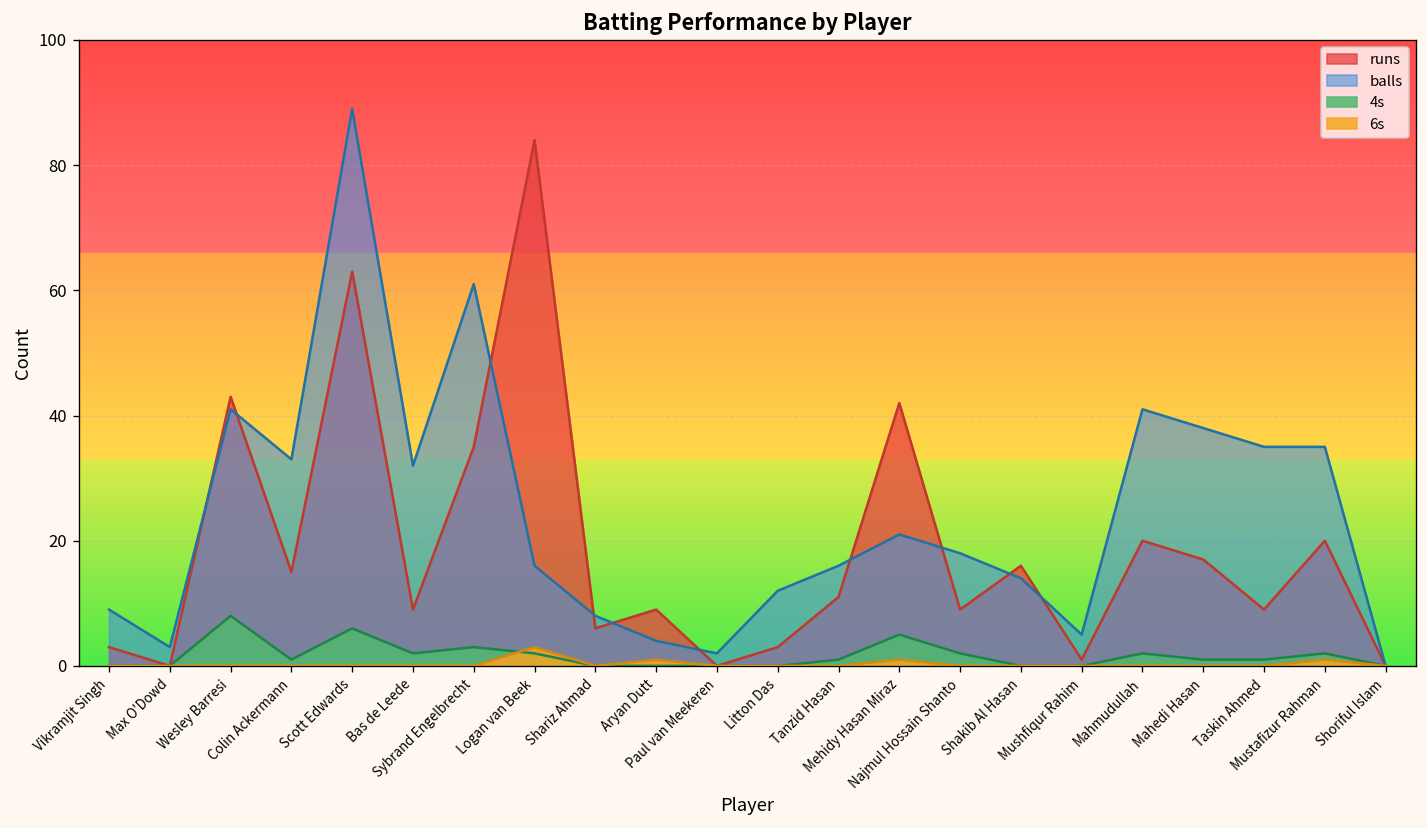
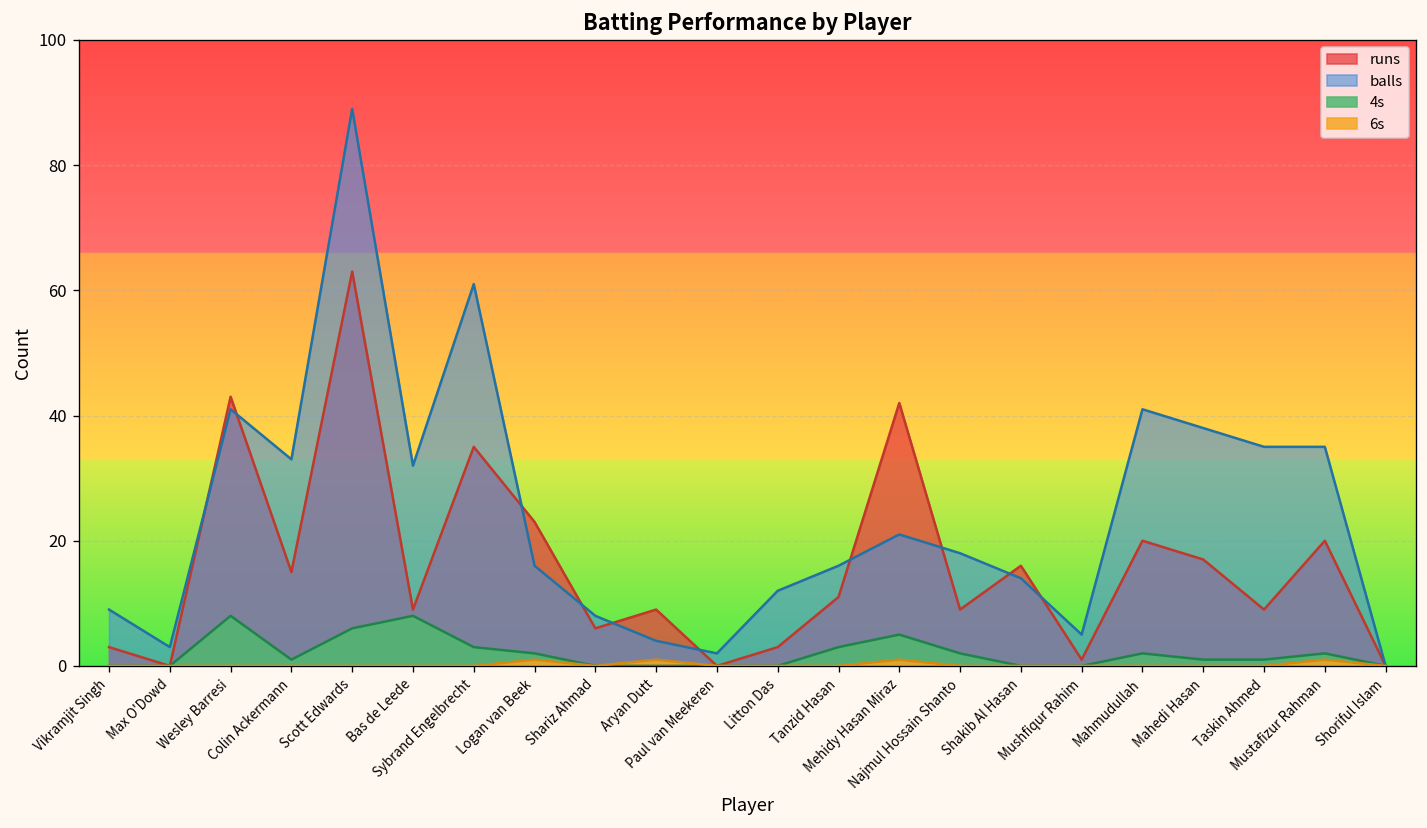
  {
    "runs": {
      "Vikramjit Singh": 3,
      "Wesley Barresi": 43,
      "Colin Ackermann": 15,
      "Scott Edwards": 63,
      "Bas de Leede": 9,
      "Sybrand Engelbrecht": 35,
-     "Logan van Beek": 84,
+     "Logan van Beek": 23,
      "Shariz Ahmad": 6,
      "Aryan Dutt": 9,
      "Litton Das": 3,
      "Tanzid Hasan": 11,
      "Mehidy Hasan Miraz": 42,
      "Najmul Hossain Shanto": 9,
      "Shakib Al Hasan": 16,
      "Mushfiqur Rahim": 1,
      "Mahmudullah": 20,
      "Mahedi Hasan": 17,
      "Taskin Ahmed": 9,
      "Mustafizur Rahman": 20
    },
    "balls": {
      "Vikramjit Singh": 9,
      "Max O'Dowd": 3,
      "Wesley Barresi": 41,
      "Colin Ackermann": 33,
      "Scott Edwards": 89,
      "Bas de Leede": 32,
      "Sybrand Engelbrecht": 61,
      "Logan van Beek": 16,
      "Shariz Ahmad": 8,
      "Aryan Dutt": 4,
      "Paul van Meekeren": 2,
      "Litton Das": 12,
      "Tanzid Hasan": 16,
      "Mehidy Hasan Miraz": 21,
      "Najmul Hossain Shanto": 18,
      "Shakib Al Hasan": 14,
      "Mushfiqur Rahim": 5,
      "Mahmudullah": 41,
      "Mahedi Hasan": 38,
      "Taskin Ahmed": 35,
      "Mustafizur Rahman": 35
    },
    "4s": {
      "Wesley Barresi": 8,
      "Colin Ackermann": 1,
      "Scott Edwards": 6,
-     "Bas de Leede": 2,
+     "Bas de Leede": 8,
      "Sybrand Engelbrecht": 3,
      "Logan van Beek": 2,
      "Aryan Dutt": 0,
-     "Tanzid Hasan": 1,
+     "Tanzid Hasan": 3,
      "Mehidy Hasan Miraz": 5,
      "Najmul Hossain Shanto": 2,
      "Mahmudullah": 2,
      "Mahedi Hasan": 1,
      "Taskin Ahmed": 1,
      "Mustafizur Rahman": 2
    },
    "6s": {
      "Wesley Barresi": 0,
      "Colin Ackermann": 0,
      "Scott Edwards": 0,
      "Bas de Leede": 0,
      "Sybrand Engelbrecht": 0,
-     "Logan van Beek": 3,
+     "Logan van Beek": 1,
      "Aryan Dutt": 1,
      "Tanzid Hasan": 0,
      "Mehidy Hasan Miraz": 1,
      "Najmul Hossain Shanto": 0,
      "Mahmudullah": 0,
      "Mahedi Hasan": 0,
      "Taskin Ahmed": 0,
      "Mustafizur Rahman": 1
    }
  }
